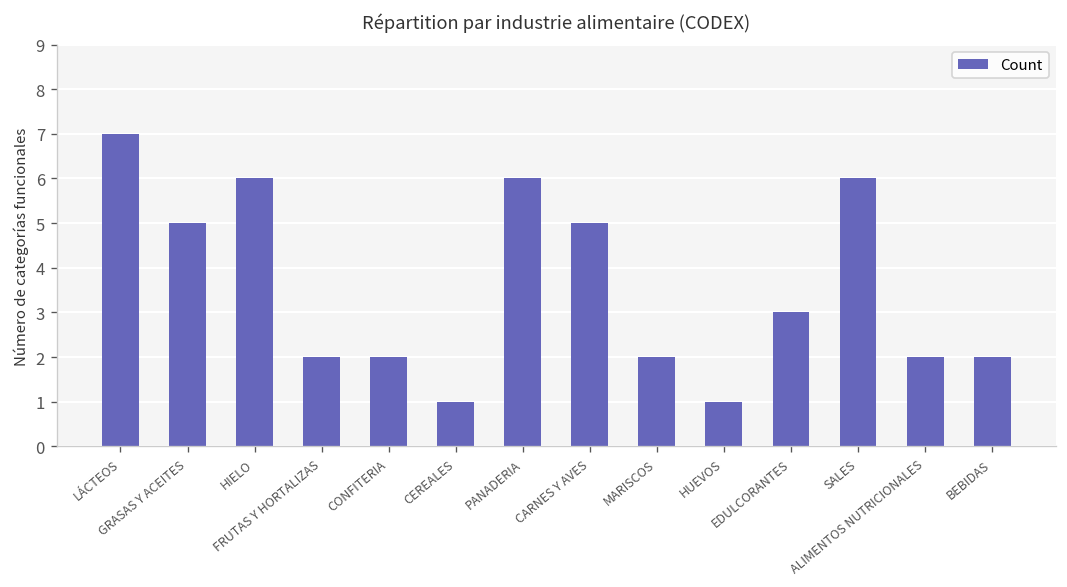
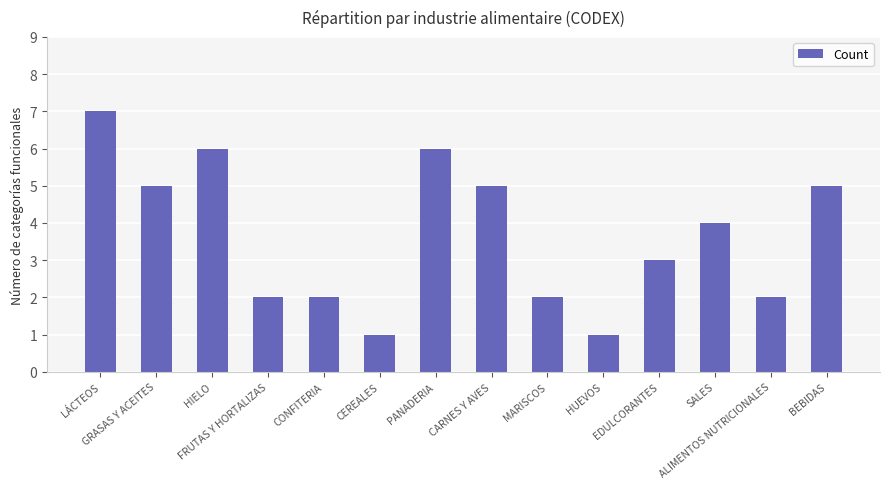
  {
    "LÁCTEOS": 7,
    "GRASAS Y ACEITES": 5,
    "HIELO": 6,
    "FRUTAS Y HORTALIZAS": 2,
    "CONFITERIA": 2,
    "CEREALES": 1,
    "PANADERIA": 6,
    "CARNES Y AVES": 5,
    "MARISCOS": 2,
    "HUEVOS": 1,
    "EDULCORANTES": 3,
-   "SALES": 6,
+   "SALES": 4,
    "ALIMENTOS NUTRICIONALES": 2,
-   "BEBIDAS": 2
+   "BEBIDAS": 5
  }
